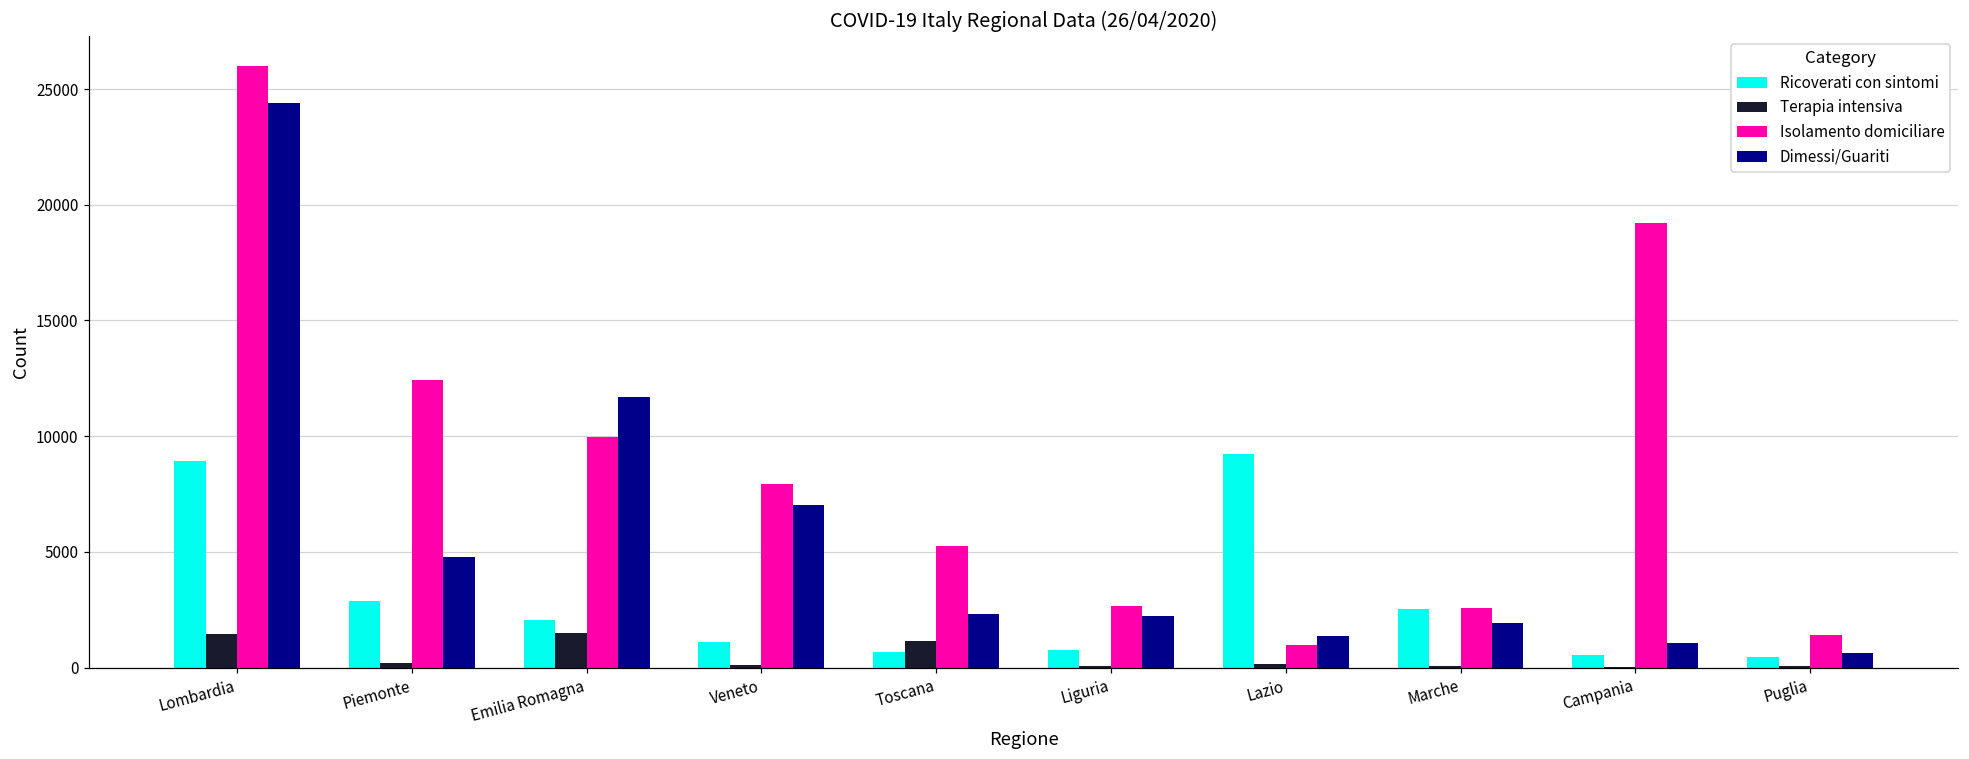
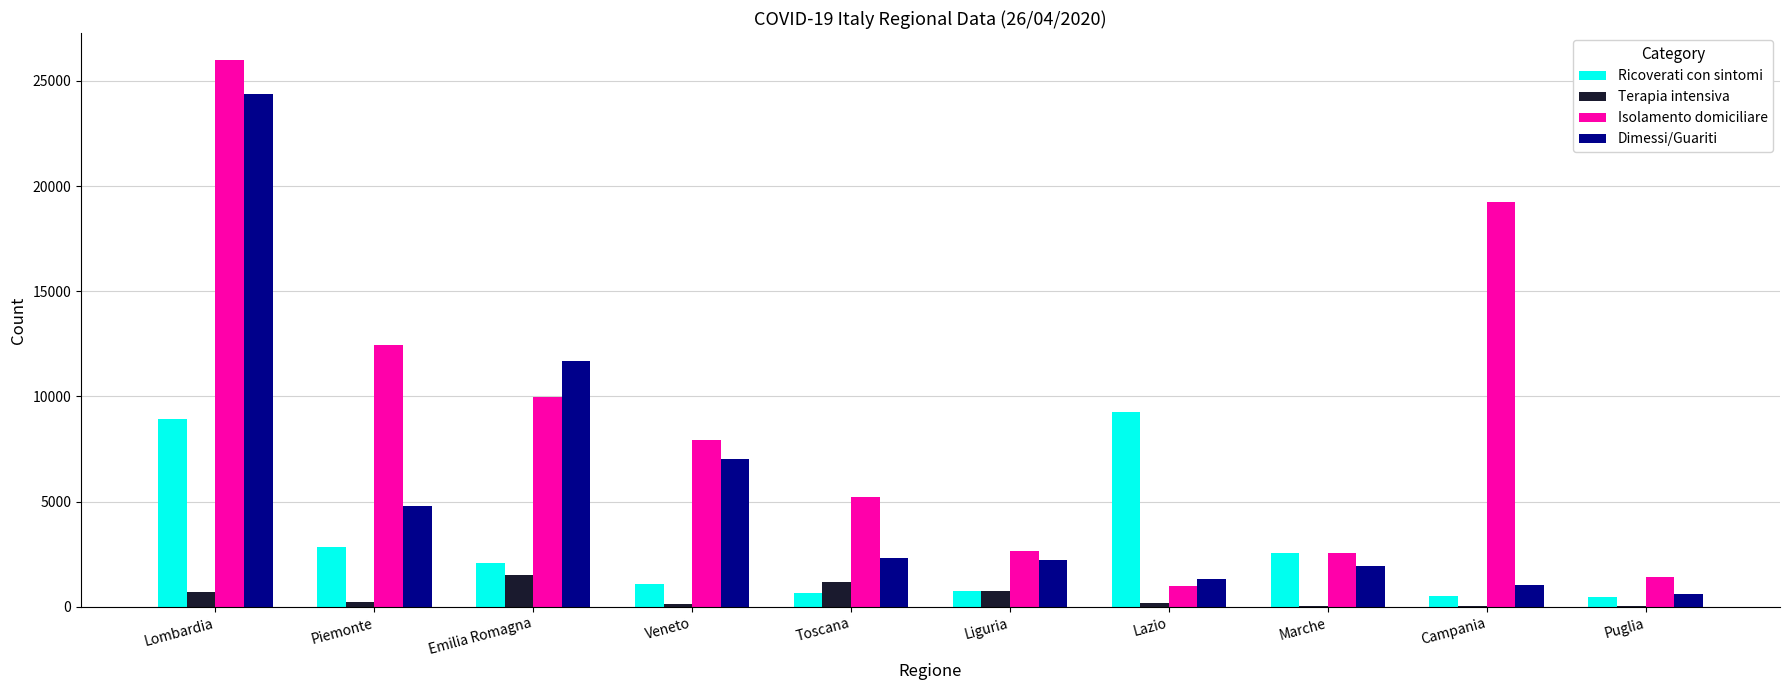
  {
    "Ricoverati con sintomi": {
      "Lombardia": 8900,
      "Piemonte": 2900,
      "Emilia Romagna": 2100,
      "Veneto": 1100,
      "Toscana": 700,
      "Liguria": 700,
      "Lazio": 9200,
      "Marche": 2500,
      "Campania": 500,
      "Puglia": 500
    },
    "Terapia intensiva": {
-     "Lombardia": 1500,
+     "Lombardia": 700,
      "Piemonte": 200,
      "Emilia Romagna": 1500,
      "Veneto": 100,
      "Toscana": 1200,
-     "Liguria": 100,
+     "Liguria": 800,
      "Lazio": 200
    },
    "Isolamento domiciliare": {
      "Lombardia": 26000,
      "Piemonte": 12400,
      "Emilia Romagna": 10000,
      "Veneto": 7900,
      "Toscana": 5200,
      "Liguria": 2700,
      "Lazio": 1000,
      "Marche": 2600,
      "Campania": 19200,
      "Puglia": 1400
    },
    "Dimessi/Guariti": {
      "Lombardia": 24400,
      "Piemonte": 4800,
      "Emilia Romagna": 11700,
      "Veneto": 7000,
      "Toscana": 2300,
      "Liguria": 2200,
      "Lazio": 1300,
      "Marche": 1900,
      "Campania": 1100,
      "Puglia": 600
    }
  }
